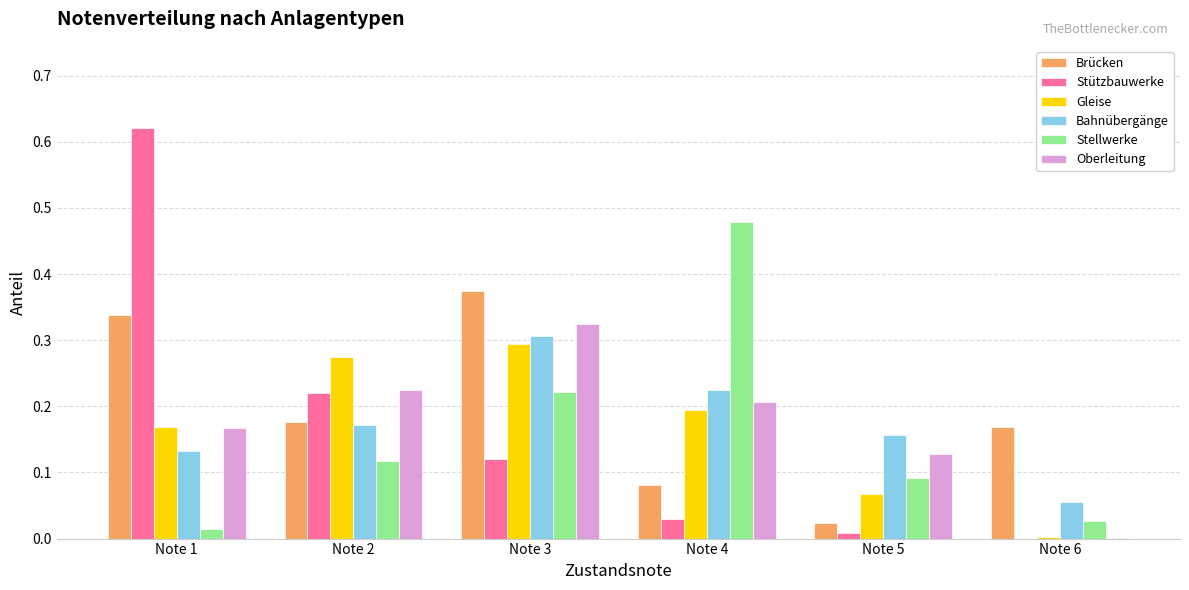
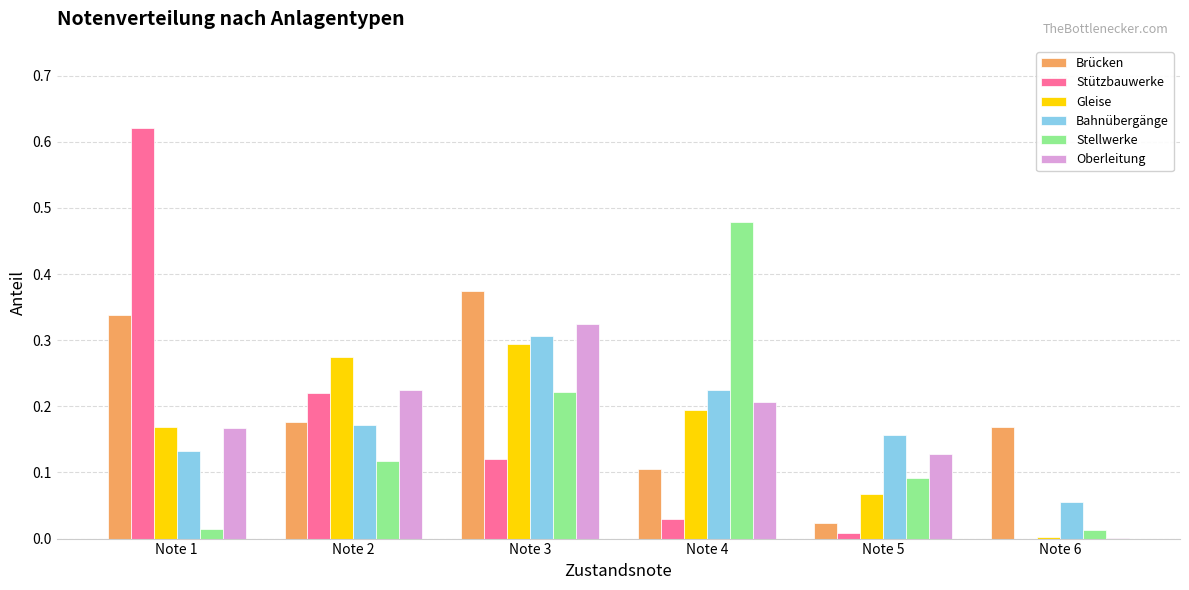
  {
    "Brücken": {
      "Note 1": 0.34,
      "Note 2": 0.18,
      "Note 3": 0.38,
-     "Note 4": 0.08,
+     "Note 4": 0.11,
      "Note 5": 0.02,
      "Note 6": 0.17
    },
    "Stützbauwerke": {
      "Note 1": 0.62,
      "Note 2": 0.22,
      "Note 3": 0.12,
      "Note 4": 0.03,
      "Note 5": 0.01,
      "Note 6": 0.00
    },
    "Gleise": {
      "Note 1": 0.17,
      "Note 2": 0.28,
      "Note 3": 0.29,
      "Note 4": 0.19,
      "Note 5": 0.07
    },
    "Bahnübergänge": {
      "Note 1": 0.13,
      "Note 2": 0.17,
      "Note 3": 0.31,
      "Note 4": 0.23,
      "Note 5": 0.16,
      "Note 6": 0.06
    },
    "Stellwerke": {
      "Note 1": 0.02,
      "Note 2": 0.12,
      "Note 3": 0.22,
      "Note 4": 0.48,
      "Note 5": 0.09,
-     "Note 6": 0.03
+     "Note 6": 0.01
    },
    "Oberleitung": {
      "Note 1": 0.17,
      "Note 2": 0.23,
      "Note 3": 0.32,
      "Note 4": 0.21,
      "Note 5": 0.13
    }
  }
